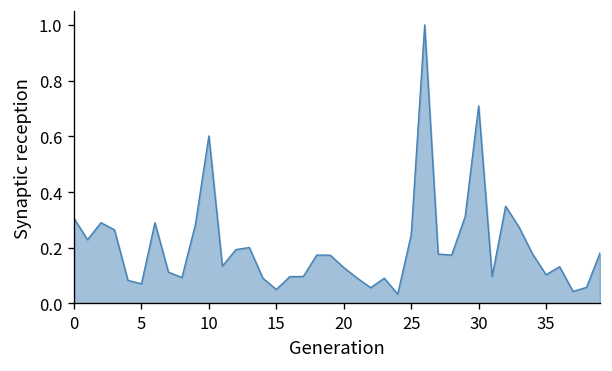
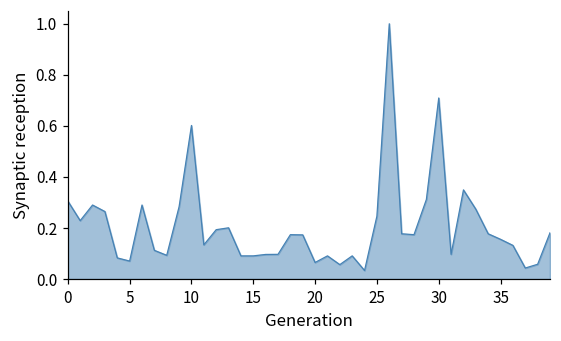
  {
    "0": 0.31,
    "5": 0.07,
    "10": 0.60,
-   "15": 0.05,
-   "20": 0.13,
+   "15": 0.09,
+   "20": 0.07,
    "25": 0.25,
    "30": 0.71,
-   "35": 0.10
+   "35": 0.16
  }
